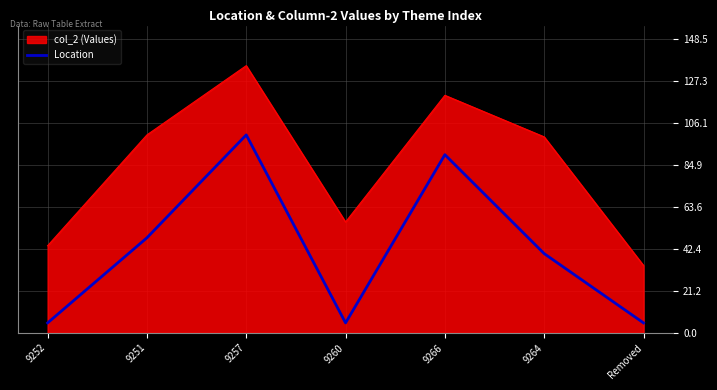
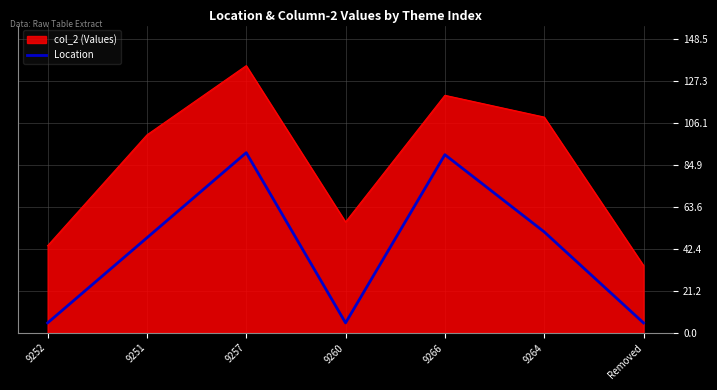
  {
    "col_2 (Values)": {
      "9252": 44,
      "9251": 100,
      "9257": 135,
      "9260": 56,
      "9266": 120,
-     "9264": 99,
+     "9264": 109,
      "Removed": 34
    },
    "Location": {
      "9252": 5,
      "9251": 48,
-     "9257": 100,
+     "9257": 91,
      "9260": 5,
      "9266": 90,
-     "9264": 40,
+     "9264": 51,
      "Removed": 5
    }
  }
